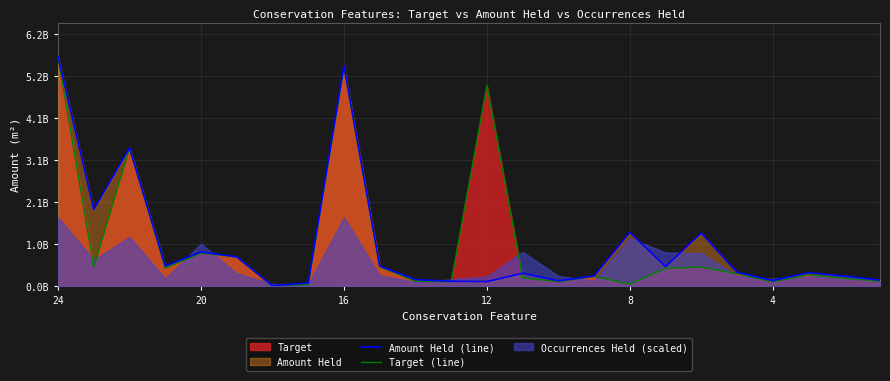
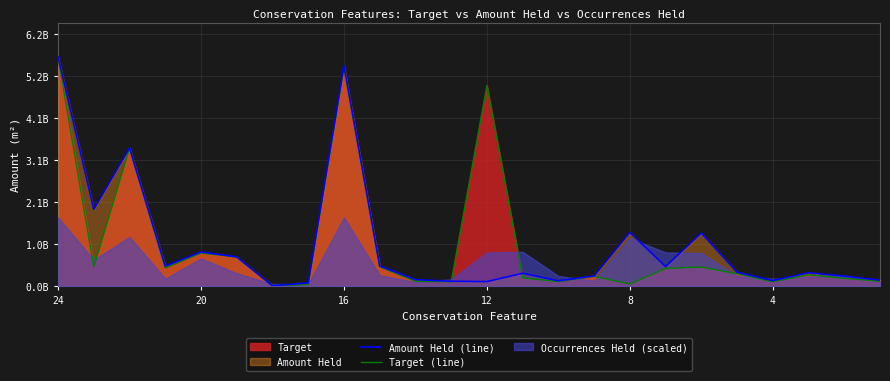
  {
    "Target": {
      "12": 4900000000,
      "8": 0
    },
    "Amount Held": {
      "12": 100000000,
      "8": 1300000000
    },
    "Occurrences Held (scaled)": {
      "24": 1700000000,
-     "20": 1000000000,
+     "20": 700000000,
      "16": 1700000000,
-     "12": 200000000,
+     "12": 800000000,
      "8": 1200000000
    }
  }
